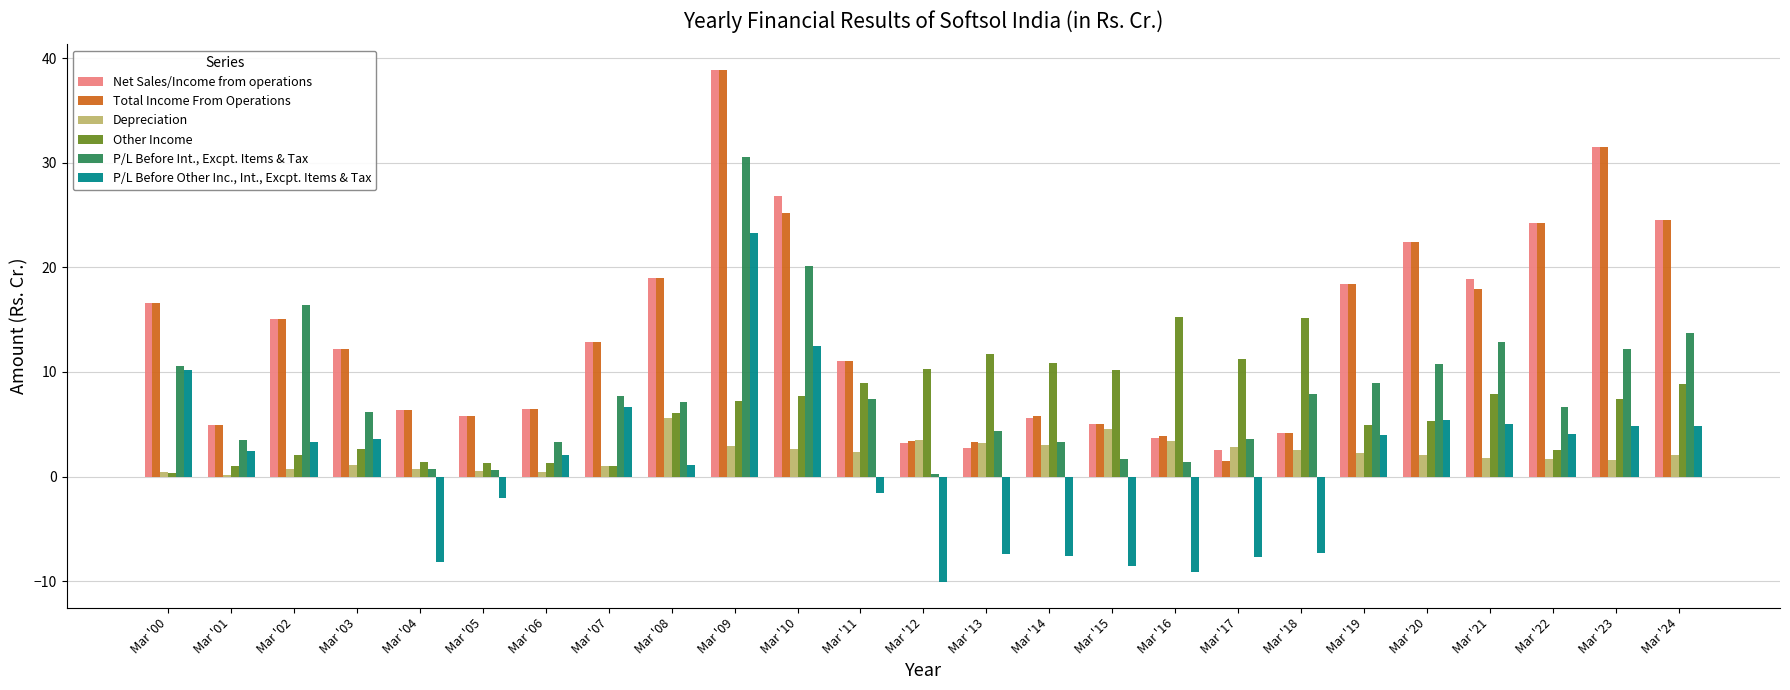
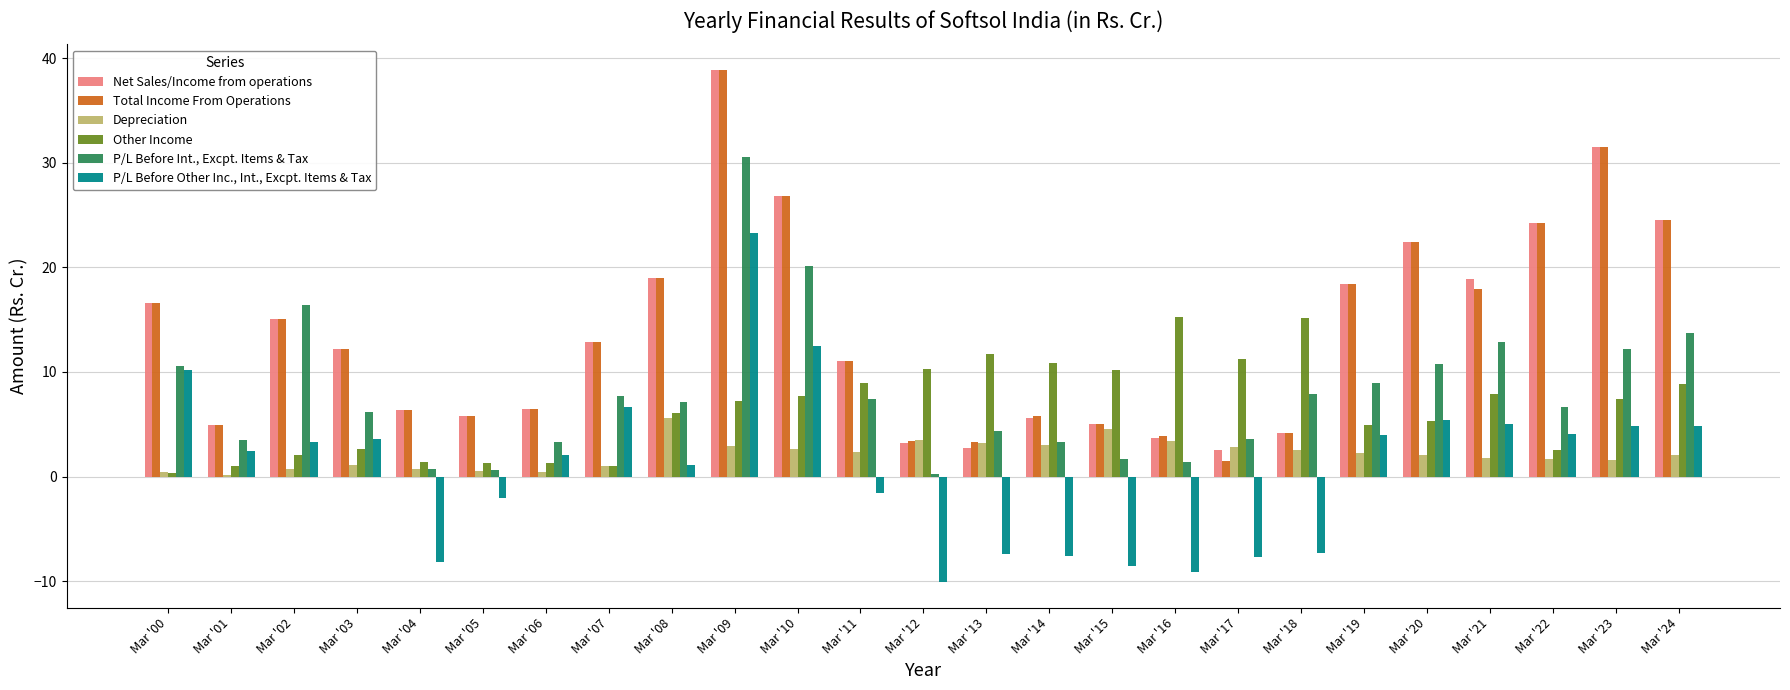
  {
    "Net Sales/Income from operations": {
      "Mar '00": 16.6,
      "Mar '01": 4.9,
      "Mar '02": 15.1,
      "Mar '03": 12.2,
      "Mar '04": 6.3,
      "Mar '05": 5.8,
      "Mar '06": 6.5,
      "Mar '07": 12.8,
      "Mar '08": 19.0,
      "Mar '09": 38.9,
      "Mar '10": 26.8,
      "Mar '11": 11.0,
      "Mar '12": 3.2,
      "Mar '13": 2.7,
      "Mar '14": 5.6,
      "Mar '15": 5.0,
      "Mar '16": 3.7,
      "Mar '17": 2.5,
      "Mar '18": 4.2,
      "Mar '19": 18.4,
      "Mar '20": 22.4,
      "Mar '21": 18.9,
      "Mar '22": 24.2,
      "Mar '23": 31.5,
      "Mar '24": 24.6
    },
    "Total Income From Operations": {
      "Mar '00": 16.6,
      "Mar '01": 4.9,
      "Mar '02": 15.1,
      "Mar '03": 12.2,
      "Mar '04": 6.3,
      "Mar '05": 5.8,
      "Mar '06": 6.5,
      "Mar '07": 12.8,
      "Mar '08": 19.0,
      "Mar '09": 38.9,
-     "Mar '10": 25.2,
+     "Mar '10": 26.8,
      "Mar '11": 11.0,
      "Mar '12": 3.4,
      "Mar '13": 3.3,
      "Mar '14": 5.8,
      "Mar '15": 5.1,
      "Mar '16": 3.9,
      "Mar '17": 1.5,
      "Mar '18": 4.2,
      "Mar '19": 18.4,
      "Mar '20": 22.4,
      "Mar '21": 17.9,
      "Mar '22": 24.2,
      "Mar '23": 31.5,
      "Mar '24": 24.6
    },
    "Depreciation": {
      "Mar '00": 0.4,
      "Mar '02": 0.7,
      "Mar '03": 1.1,
      "Mar '04": 0.7,
      "Mar '05": 0.5,
      "Mar '06": 0.5,
      "Mar '07": 1.0,
      "Mar '08": 5.6,
      "Mar '09": 2.9,
      "Mar '10": 2.6,
      "Mar '11": 2.4,
      "Mar '12": 3.5,
      "Mar '13": 3.2,
      "Mar '14": 3.0,
      "Mar '15": 4.6,
      "Mar '16": 3.4,
      "Mar '17": 2.9,
      "Mar '18": 2.6,
      "Mar '19": 2.3,
      "Mar '20": 2.1,
      "Mar '21": 1.8,
      "Mar '22": 1.7,
      "Mar '23": 1.6,
      "Mar '24": 2.1
    },
    "Other Income": {
      "Mar '00": 0.3,
      "Mar '01": 1.0,
      "Mar '02": 2.1,
      "Mar '03": 2.6,
      "Mar '04": 1.4,
      "Mar '05": 1.3,
      "Mar '06": 1.3,
      "Mar '07": 1.0,
      "Mar '08": 6.1,
      "Mar '09": 7.3,
      "Mar '10": 7.7,
      "Mar '11": 9.0,
      "Mar '12": 10.3,
      "Mar '13": 11.8,
      "Mar '14": 10.9,
      "Mar '15": 10.2,
      "Mar '16": 15.2,
      "Mar '17": 11.3,
      "Mar '18": 15.2,
      "Mar '19": 5.0,
      "Mar '20": 5.3,
      "Mar '21": 7.9,
      "Mar '22": 2.6,
      "Mar '23": 7.4,
      "Mar '24": 8.9
    },
    "P/L Before Int., Excpt. Items & Tax": {
      "Mar '00": 10.5,
      "Mar '01": 3.5,
      "Mar '02": 16.4,
      "Mar '03": 6.2,
      "Mar '04": 0.7,
      "Mar '05": 0.6,
      "Mar '06": 3.3,
      "Mar '07": 7.7,
      "Mar '08": 7.1,
      "Mar '09": 30.6,
      "Mar '10": 20.2,
      "Mar '11": 7.4,
      "Mar '13": 4.4,
      "Mar '14": 3.3,
      "Mar '15": 1.7,
      "Mar '16": 1.4,
      "Mar '17": 3.6,
      "Mar '18": 7.9,
      "Mar '19": 9.0,
      "Mar '20": 10.8,
      "Mar '21": 12.9,
      "Mar '22": 6.7,
      "Mar '23": 12.2,
      "Mar '24": 13.7
    },
    "P/L Before Other Inc., Int., Excpt. Items & Tax": {
      "Mar '00": 10.2,
      "Mar '01": 2.5,
      "Mar '02": 3.3,
      "Mar '03": 3.6,
      "Mar '04": -8.1,
      "Mar '05": -2.1,
      "Mar '06": 2.1,
      "Mar '07": 6.6,
      "Mar '08": 1.1,
      "Mar '09": 23.3,
      "Mar '10": 12.5,
      "Mar '11": -1.6,
      "Mar '12": -10.1,
      "Mar '13": -7.4,
      "Mar '14": -7.6,
      "Mar '15": -8.5,
      "Mar '16": -9.2,
      "Mar '17": -7.7,
      "Mar '18": -7.3,
      "Mar '19": 4.0,
      "Mar '20": 5.4,
      "Mar '21": 5.0,
      "Mar '22": 4.1,
      "Mar '23": 4.8,
      "Mar '24": 4.8
    }
  }
